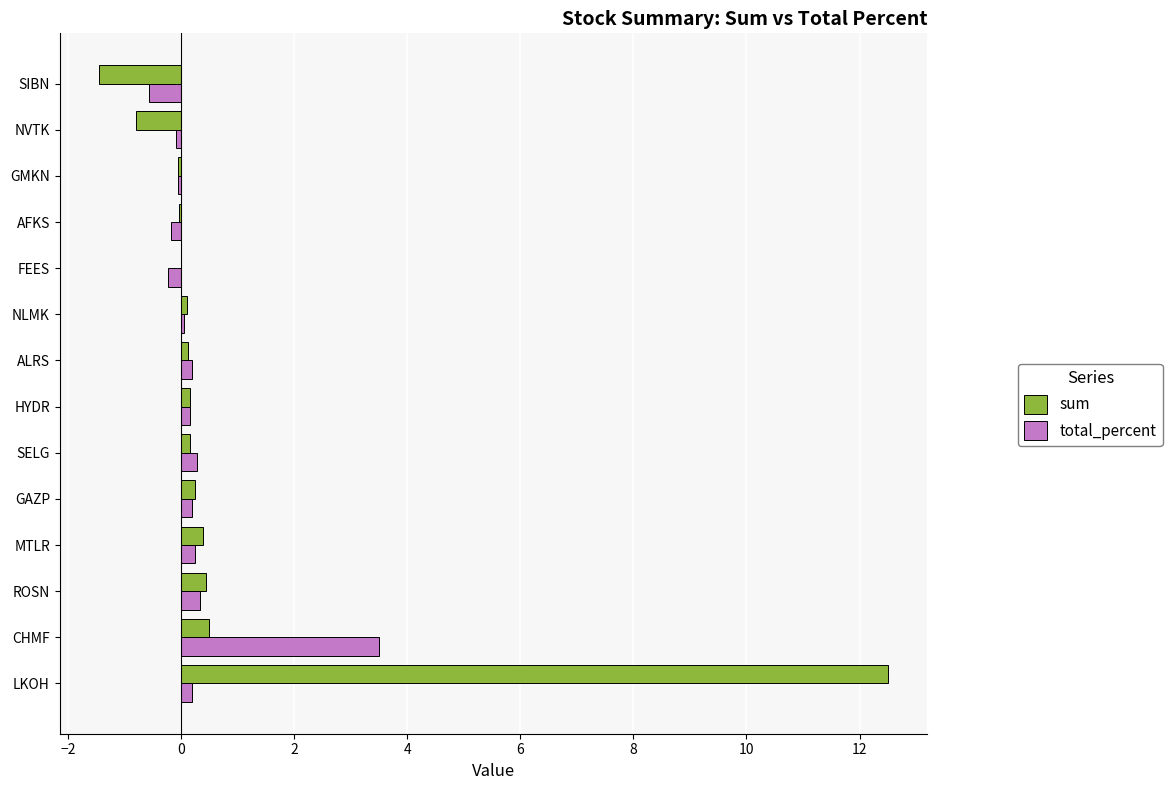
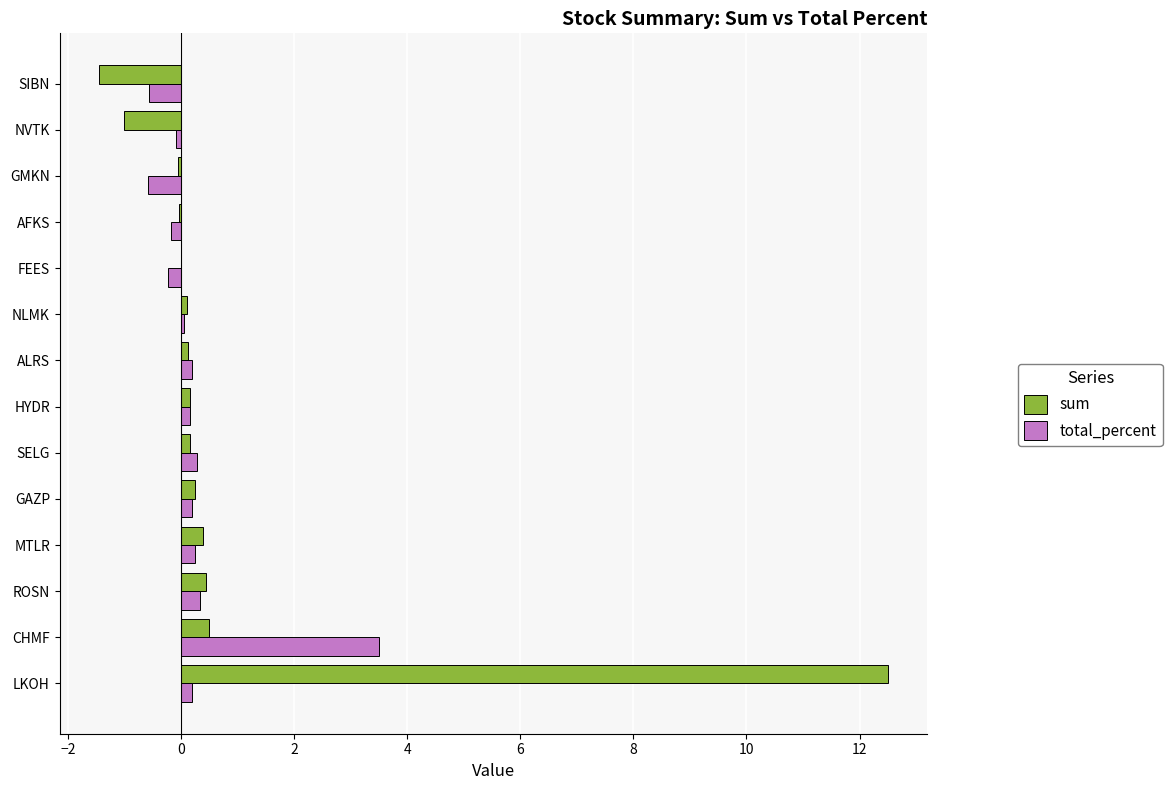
  {
    "sum": {
      "SIBN": -1.5,
-     "NVTK": -0.8,
+     "NVTK": -1.0,
      "GMKN": -0.1,
      "NLMK": 0.1,
      "ALRS": 0.1,
      "HYDR": 0.2,
      "SELG": 0.2,
      "GAZP": 0.2,
      "MTLR": 0.4,
      "ROSN": 0.5,
      "CHMF": 0.5,
      "LKOH": 12.5
    },
    "total_percent": {
      "SIBN": -0.6,
      "NVTK": -0.1,
-     "GMKN": -0.1,
+     "GMKN": -0.6,
      "AFKS": -0.2,
      "FEES": -0.2,
      "NLMK": 0.1,
      "ALRS": 0.2,
      "HYDR": 0.2,
      "SELG": 0.3,
      "GAZP": 0.2,
      "MTLR": 0.2,
      "ROSN": 0.3,
      "CHMF": 3.5,
      "LKOH": 0.2
    }
  }
